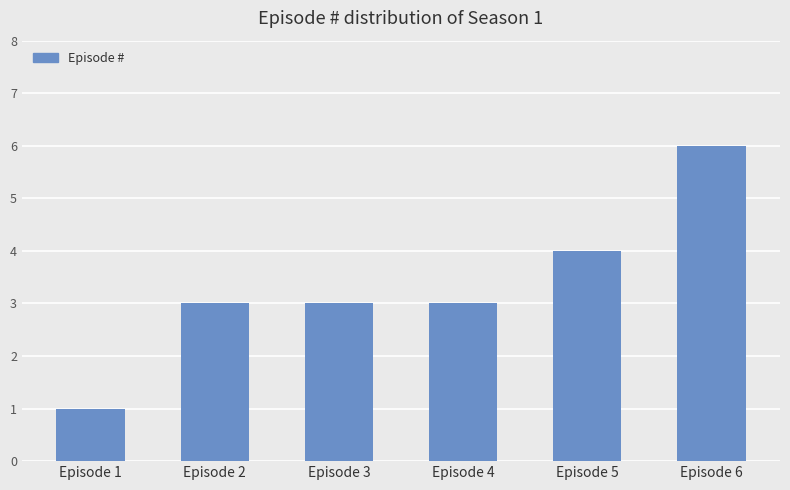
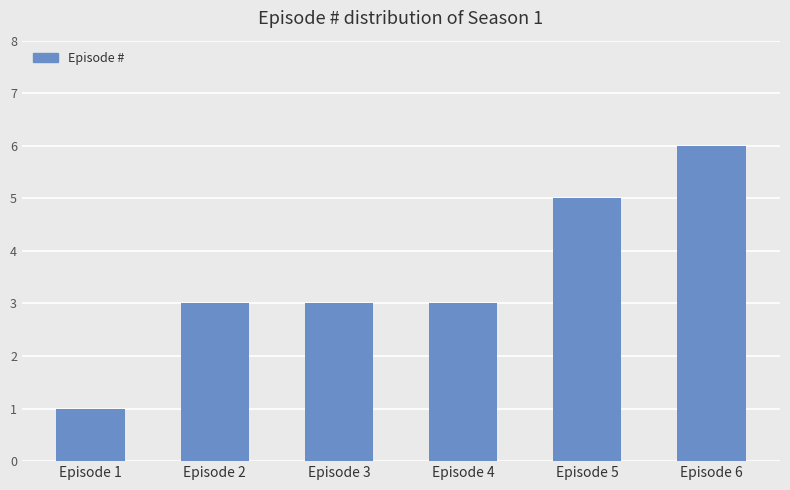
  {
    "Episode 1": 1,
    "Episode 2": 3,
    "Episode 3": 3,
    "Episode 4": 3,
-   "Episode 5": 4,
+   "Episode 5": 5,
    "Episode 6": 6
  }
